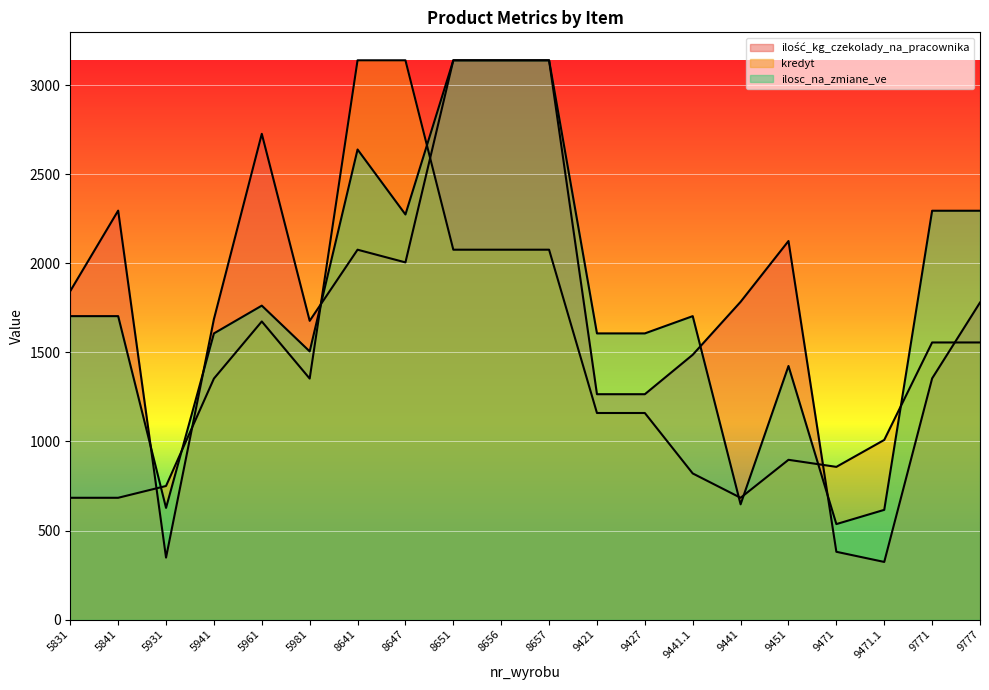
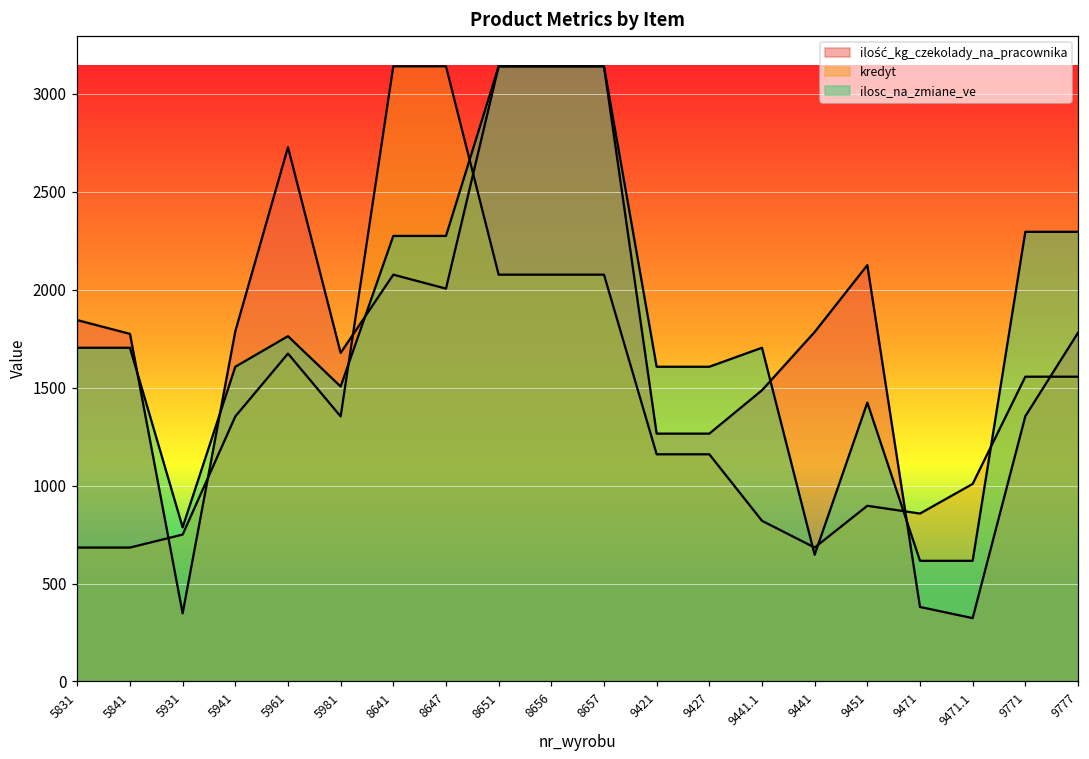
  {
    "ilość_kg_czekolady_na_pracownika": {
      "5831": 1850,
-     "5841": 2300,
+     "5841": 1770,
      "5931": 350,
-     "5941": 1690,
+     "5941": 1790,
      "5961": 2730,
      "5981": 1680,
      "8641": 2080,
      "8647": 2010,
      "9421": 1270,
      "9427": 1270,
      "9441.1": 1490,
      "9441": 1780,
      "9451": 2130,
      "9471": 380,
      "9471.1": 320,
      "9771": 1350,
      "9777": 1780
    },
    "kredyt": {
      "5831": 680,
      "5841": 680,
      "5931": 750,
      "5941": 1350,
      "5961": 1670,
      "5981": 1350,
      "8641": 3140,
      "8647": 3140,
      "8651": 2080,
      "8656": 2080,
      "8657": 2080,
      "9421": 1160,
      "9427": 1160,
      "9441.1": 820,
      "9441": 680,
      "9451": 900,
      "9471": 860,
      "9471.1": 1010,
      "9771": 1560,
      "9777": 1560
    },
    "ilosc_na_zmiane_ve": {
      "5831": 1700,
      "5841": 1700,
-     "5931": 630,
+     "5931": 790,
      "5941": 1610,
      "5961": 1760,
      "5981": 1510,
-     "8641": 2640,
+     "8641": 2280,
      "8647": 2280,
      "9421": 1610,
      "9427": 1610,
      "9441.1": 1700,
      "9441": 650,
      "9451": 1420,
-     "9471": 540,
+     "9471": 620,
      "9471.1": 620,
      "9771": 2300,
      "9777": 2300
    }
  }
